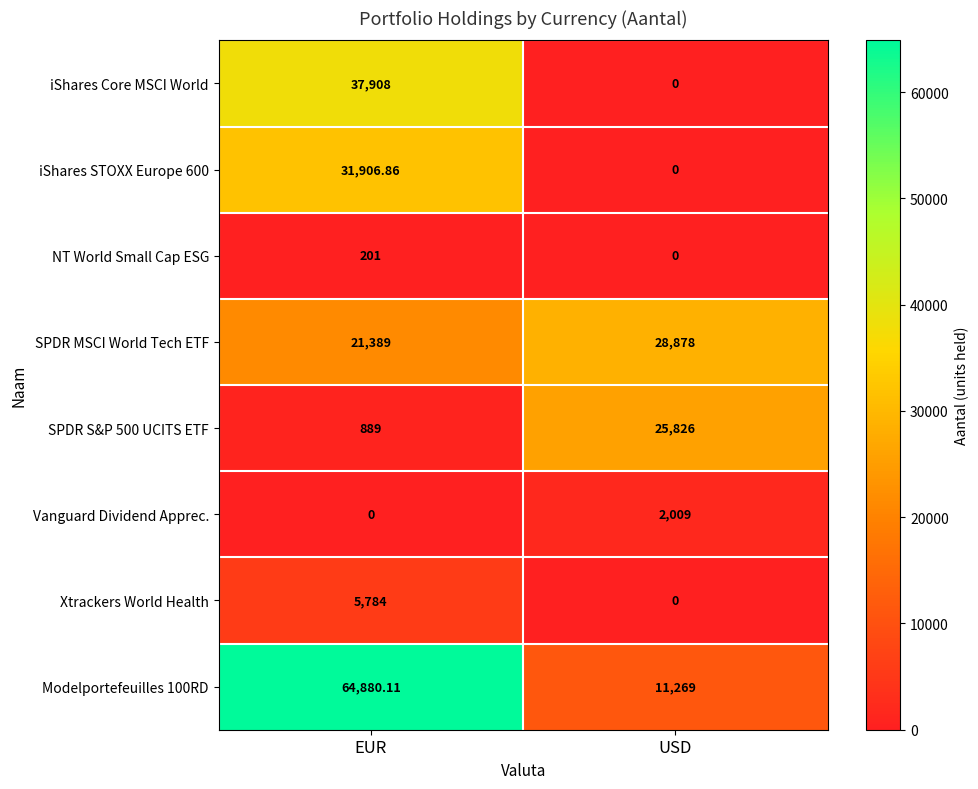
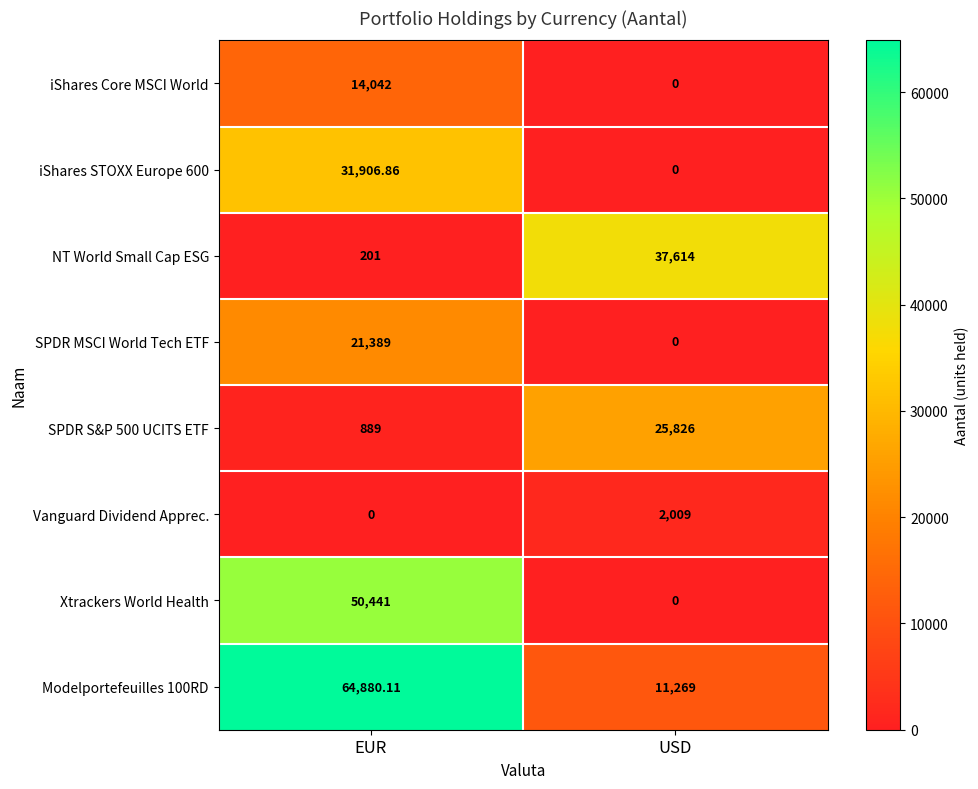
  {
    "iShares Core MSCI World": {
-     "EUR": "37,908",
+     "EUR": "14,042",
      "USD": "0"
    },
    "iShares STOXX Europe 600": {
      "EUR": "31,906.86",
      "USD": "0"
    },
    "NT World Small Cap ESG": {
      "EUR": "201",
-     "USD": "0"
+     "USD": "37,614"
    },
    "SPDR MSCI World Tech ETF": {
      "EUR": "21,389",
-     "USD": "28,878"
+     "USD": "0"
    },
    "SPDR S&P 500 UCITS ETF": {
      "EUR": "889",
      "USD": "25,826"
    },
    "Vanguard Dividend Apprec.": {
      "EUR": "0",
      "USD": "2,009"
    },
    "Xtrackers World Health": {
-     "EUR": "5,784",
+     "EUR": "50,441",
      "USD": "0"
    },
    "Modelportefeuilles 100RD": {
      "EUR": "64,880.11",
      "USD": "11,269"
    }
  }
